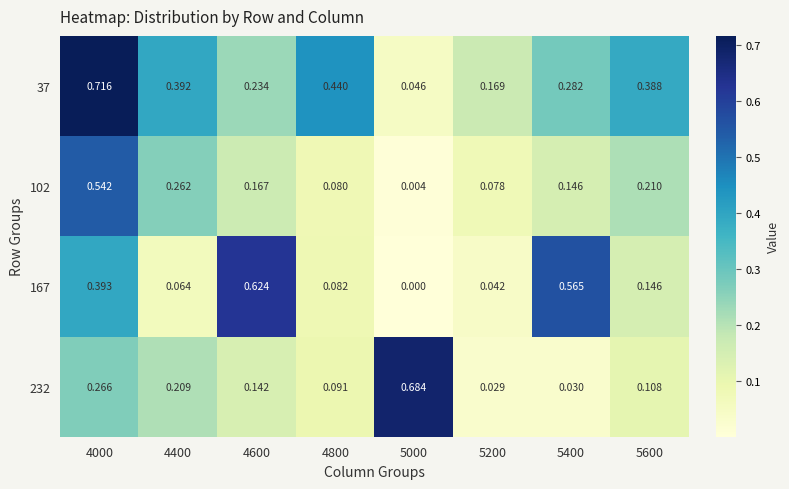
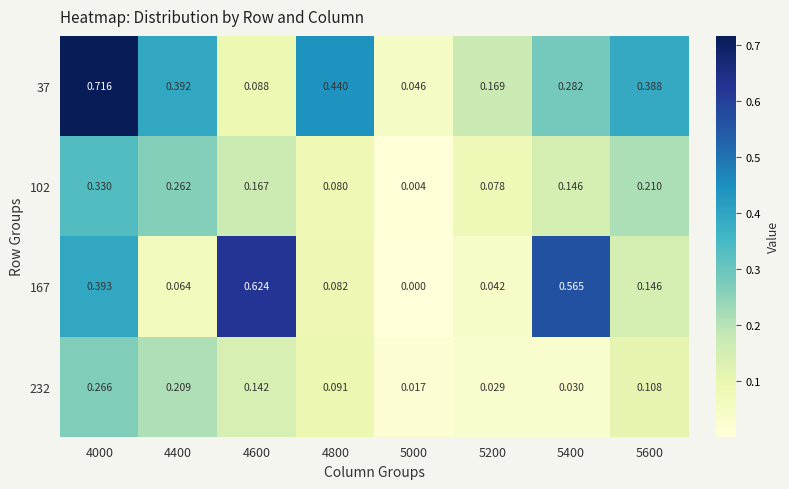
  {
    "37": {
      "4000": 0.716,
      "4400": 0.392,
-     "4600": 0.234,
+     "4600": 0.088,
      "4800": 0.440,
      "5000": 0.046,
      "5200": 0.169,
      "5400": 0.282,
      "5600": 0.388
    },
    "102": {
-     "4000": 0.542,
+     "4000": 0.330,
      "4400": 0.262,
      "4600": 0.167,
      "4800": 0.080,
      "5000": 0.004,
      "5200": 0.078,
      "5400": 0.146,
      "5600": 0.210
    },
    "167": {
      "4000": 0.393,
      "4400": 0.064,
      "4600": 0.624,
      "4800": 0.082,
      "5000": 0.000,
      "5200": 0.042,
      "5400": 0.565,
      "5600": 0.146
    },
    "232": {
      "4000": 0.266,
      "4400": 0.209,
      "4600": 0.142,
      "4800": 0.091,
-     "5000": 0.684,
+     "5000": 0.017,
      "5200": 0.029,
      "5400": 0.030,
      "5600": 0.108
    }
  }
